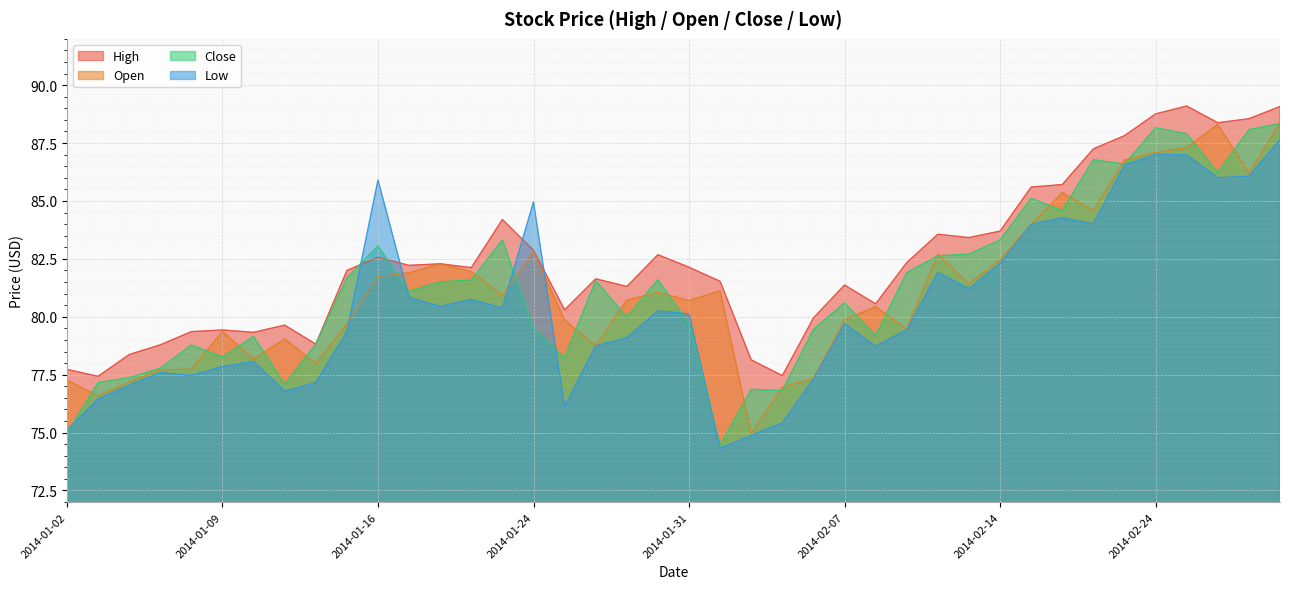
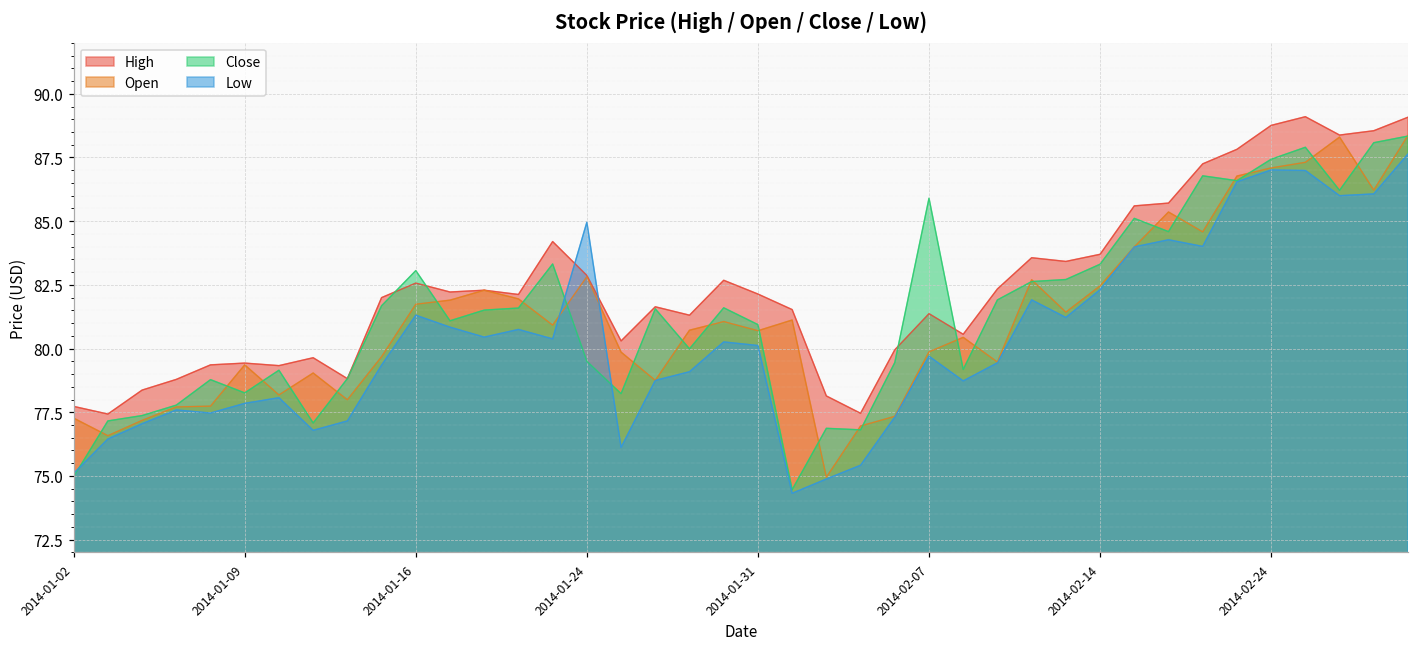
  {
    "Close": {
      "2014-01-02": 75.0,
      "2014-01-09": 78.3,
      "2014-01-16": 83.1,
      "2014-01-24": 79.5,
-     "2014-01-31": 79.7,
-     "2014-02-07": 80.6,
+     "2014-01-31": 80.9,
+     "2014-02-07": 85.9,
      "2014-02-14": 83.3,
-     "2014-02-24": 88.2
+     "2014-02-24": 87.4
    },
    "Low": {
      "2014-01-02": 75.1,
      "2014-01-09": 77.9,
-     "2014-01-16": 85.9,
+     "2014-01-16": 81.3,
      "2014-01-24": 85.0,
      "2014-01-31": 80.1,
      "2014-02-07": 79.7,
      "2014-02-14": 82.3
    }
  }
